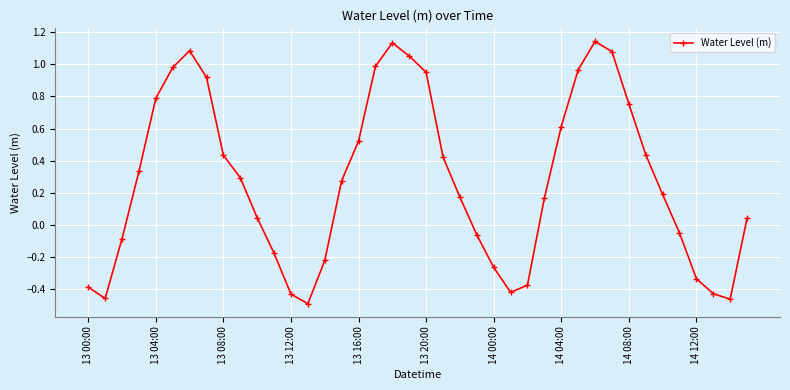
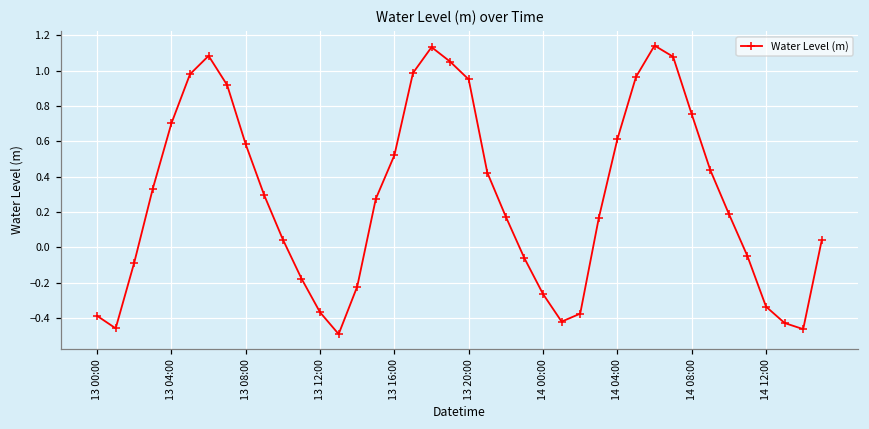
  {
    "13 00:00": -0.39,
-   "13 04:00": 0.79,
-   "13 08:00": 0.43,
-   "13 12:00": -0.43,
+   "13 04:00": 0.70,
+   "13 08:00": 0.58,
+   "13 12:00": -0.37,
    "13 16:00": 0.52,
    "13 20:00": 0.95,
    "14 00:00": -0.26,
    "14 04:00": 0.61,
    "14 08:00": 0.75,
    "14 12:00": -0.34
  }
